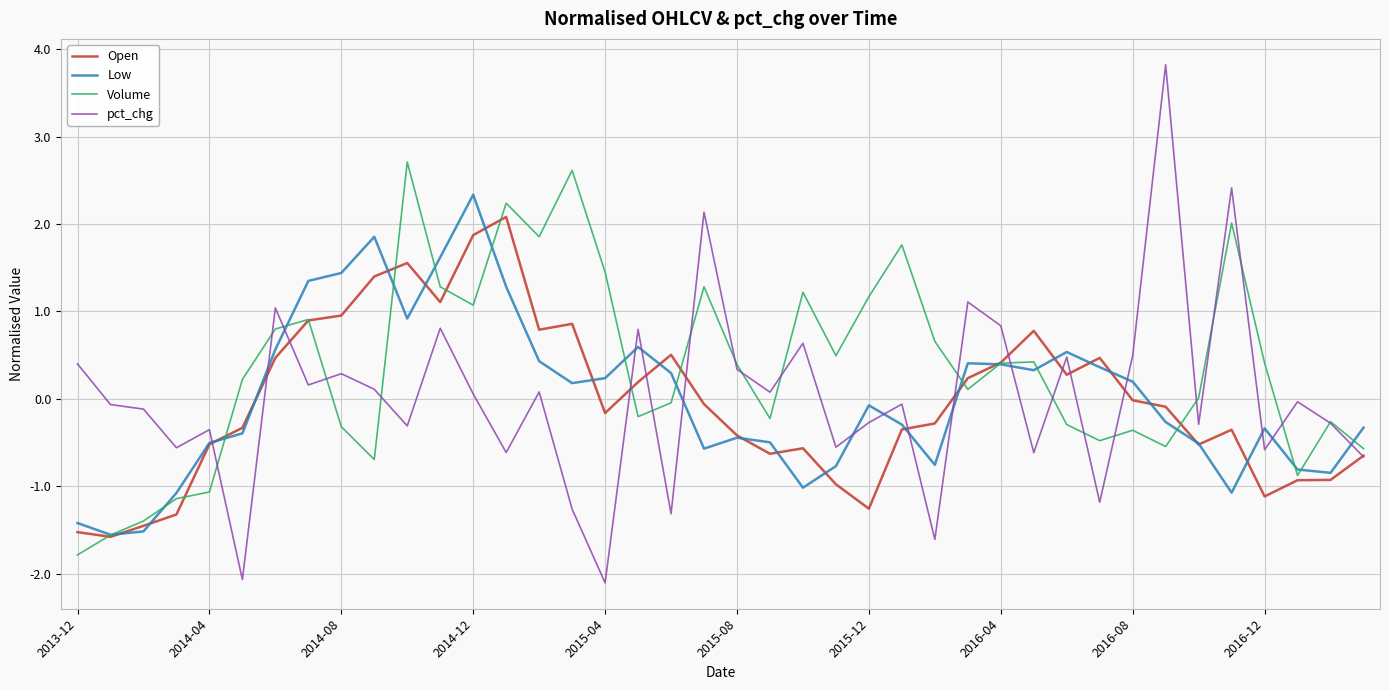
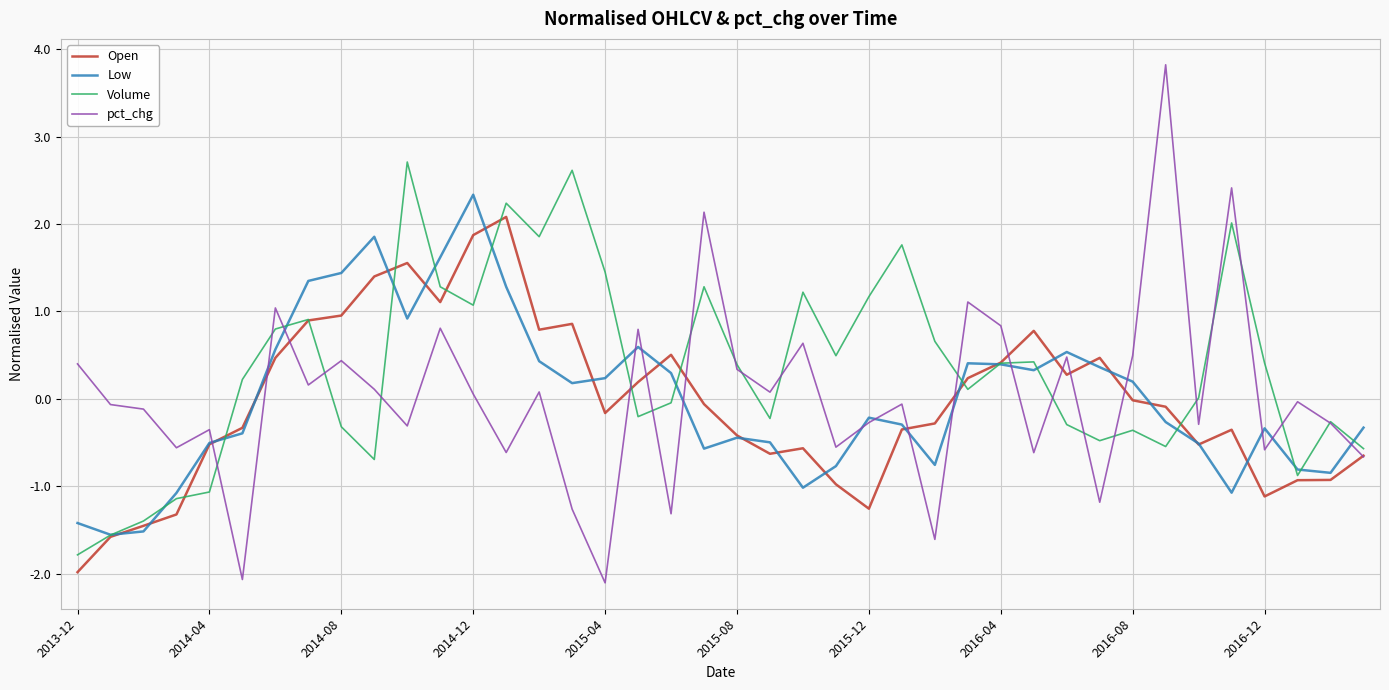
  {
    "Open": {
-     "2013-12": -1.5,
+     "2013-12": -2.0,
      "2014-08": 1.0,
      "2014-12": 1.9,
      "2015-04": -0.2,
      "2015-12": -1.3,
      "2016-08": 0.0,
      "2016-12": -1.1
    },
    "Low": {
      "2013-12": -1.4,
      "2014-08": 1.4,
      "2014-12": 2.3,
      "2015-04": 0.2,
-     "2015-12": -0.1,
+     "2015-12": -0.2,
      "2016-08": 0.2,
      "2016-12": -0.3
    },
    "Volume": {
      "2013-12": -1.8,
      "2014-04": -1.1,
      "2014-08": -0.3,
      "2014-12": 1.1,
      "2015-04": 1.5,
      "2015-08": 0.4,
      "2015-12": 1.2,
      "2016-08": -0.4,
      "2016-12": 0.4
    },
    "pct_chg": {
      "2013-12": 0.4,
      "2014-04": -0.4,
-     "2014-08": 0.3,
+     "2014-08": 0.4,
      "2014-12": 0.1,
      "2015-04": -2.1,
      "2015-08": 0.3,
      "2015-12": -0.3,
      "2016-04": 0.8,
      "2016-08": 0.5,
      "2016-12": -0.6
    }
  }
